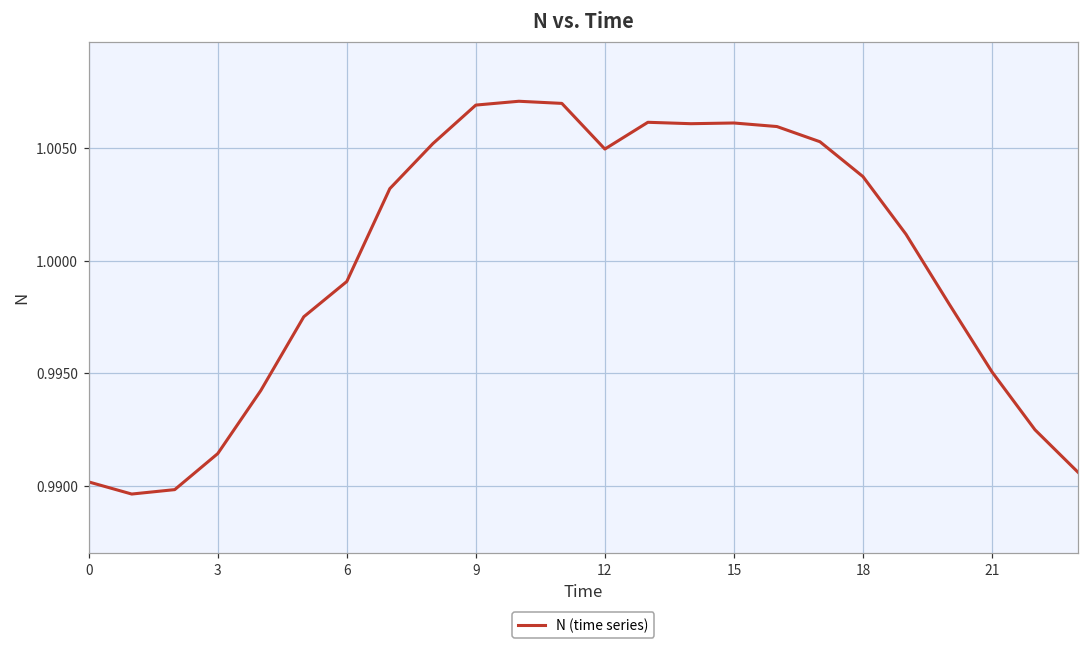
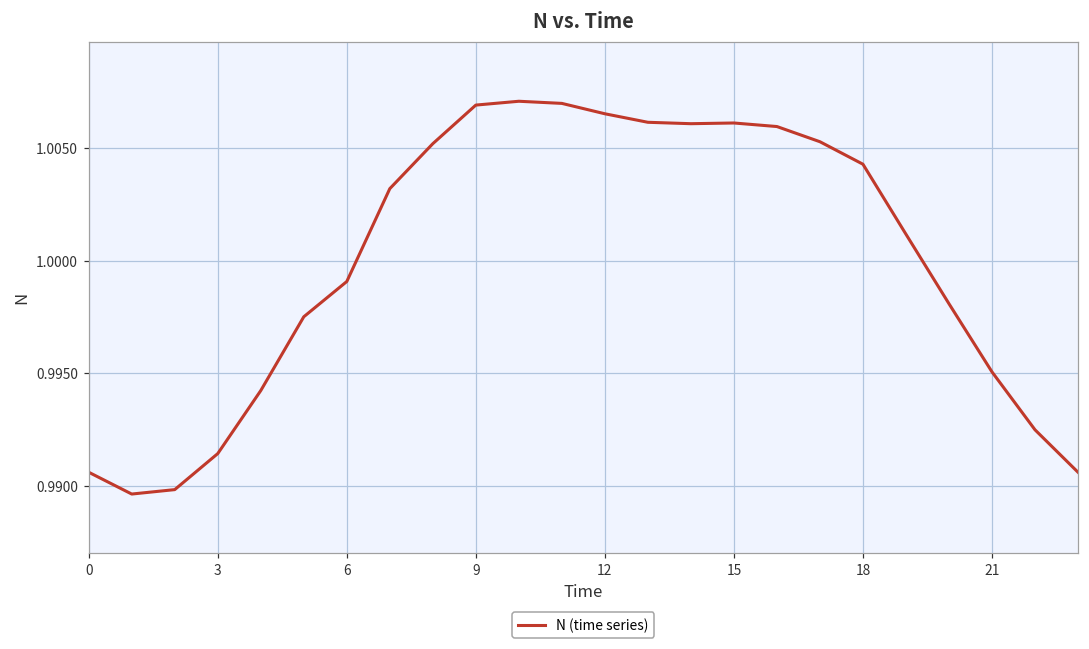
  {
-   "0": 0.9902,
+   "0": 0.9906,
    "3": 0.9914,
    "6": 0.9991,
    "9": 1.0069,
-   "12": 1.0050,
+   "12": 1.0065,
    "15": 1.0061,
-   "18": 1.0037,
+   "18": 1.0043,
    "21": 0.9951
  }
